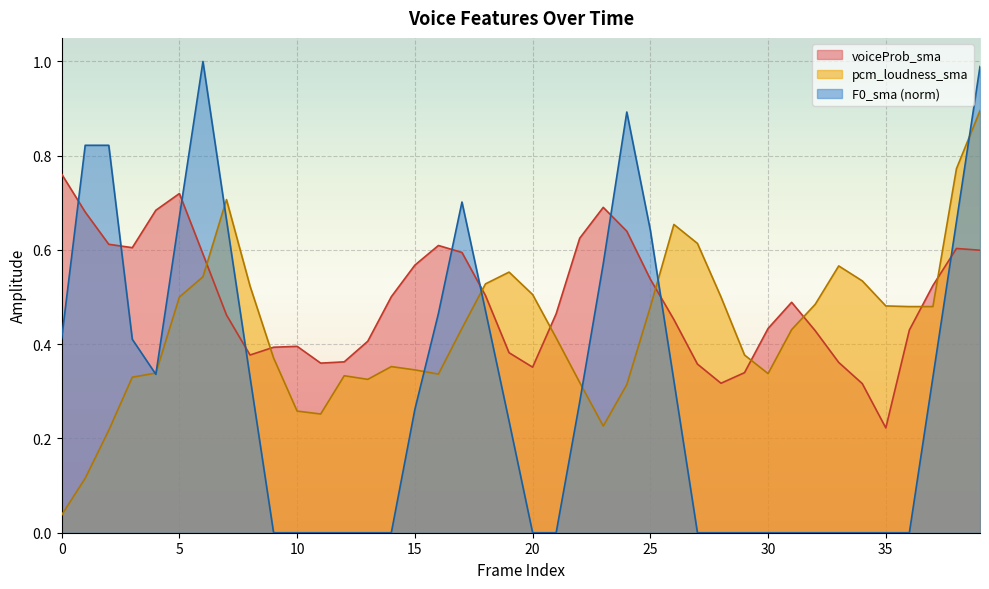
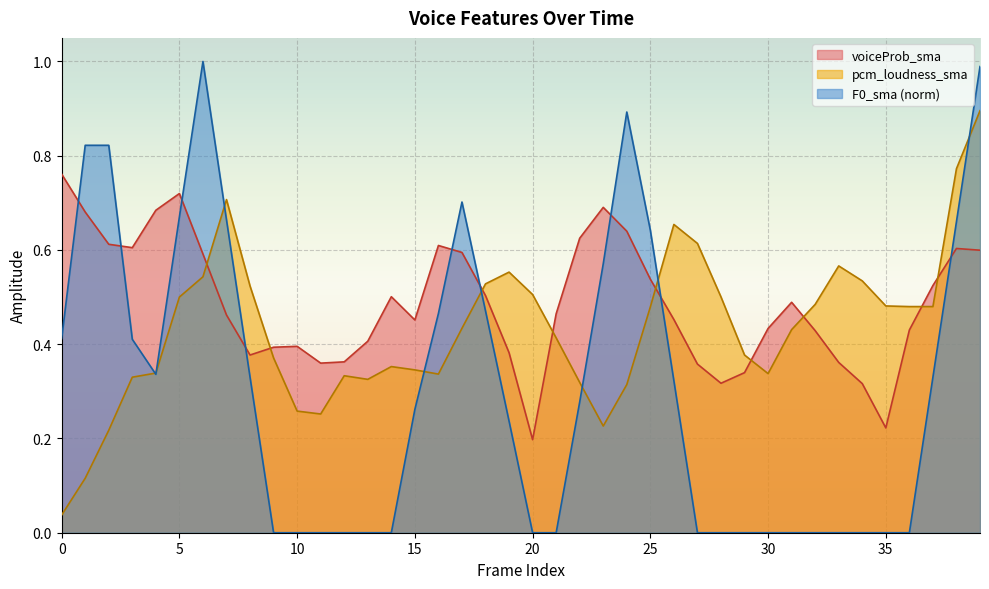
  {
    "voiceProb_sma": {
      "0": 0.76,
      "5": 0.72,
      "10": 0.40,
-     "15": 0.57,
-     "20": 0.35,
+     "15": 0.45,
+     "20": 0.20,
      "25": 0.54,
      "30": 0.43,
      "35": 0.22
    },
    "pcm_loudness_sma": {
      "0": 0.04,
      "5": 0.50,
      "10": 0.26,
      "15": 0.35,
      "20": 0.51,
      "25": 0.48,
      "30": 0.34,
      "35": 0.48
    },
    "F0_sma (norm)": {
      "0": 0.41,
      "5": 0.67,
      "10": 0.00,
      "15": 0.26,
      "20": 0.00,
      "25": 0.64,
      "30": 0.00,
      "35": 0.00
    }
  }
